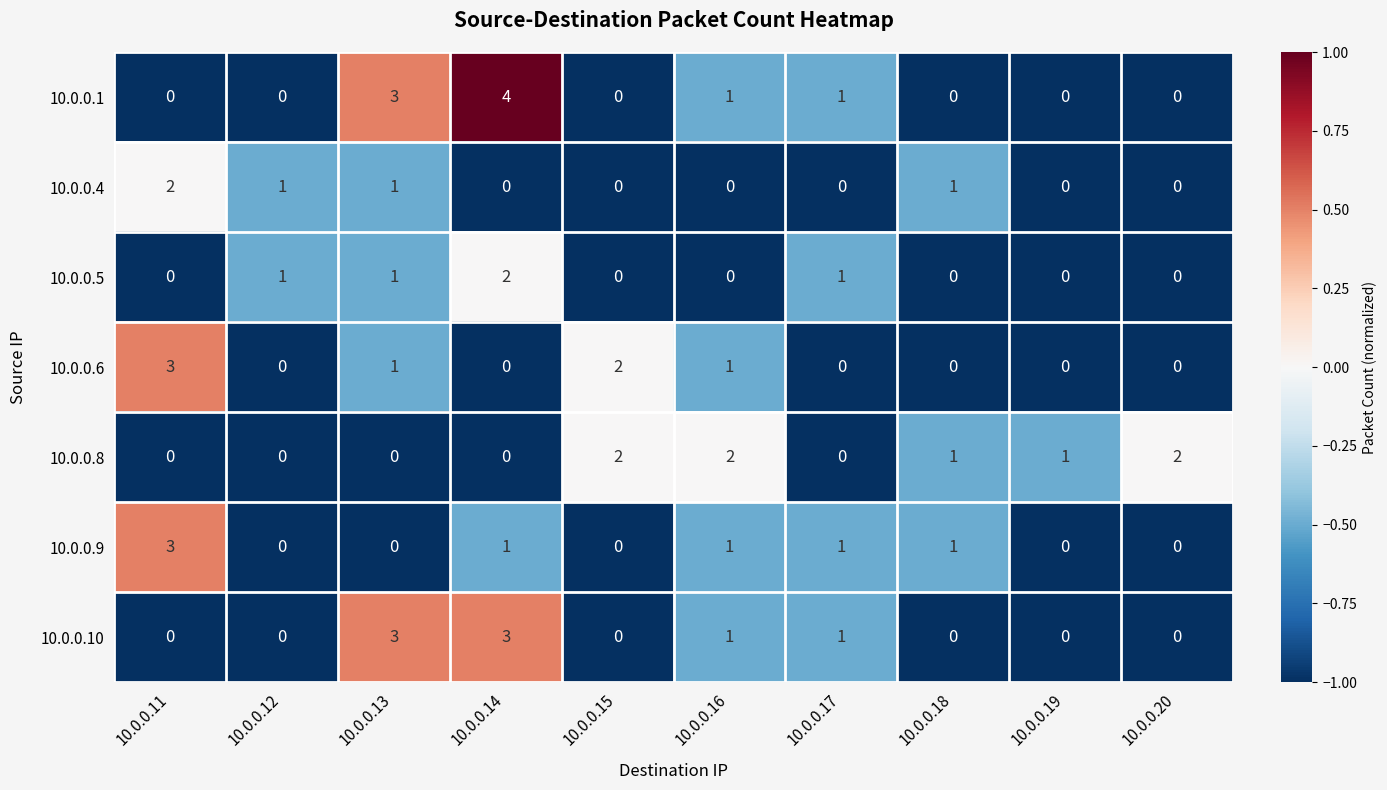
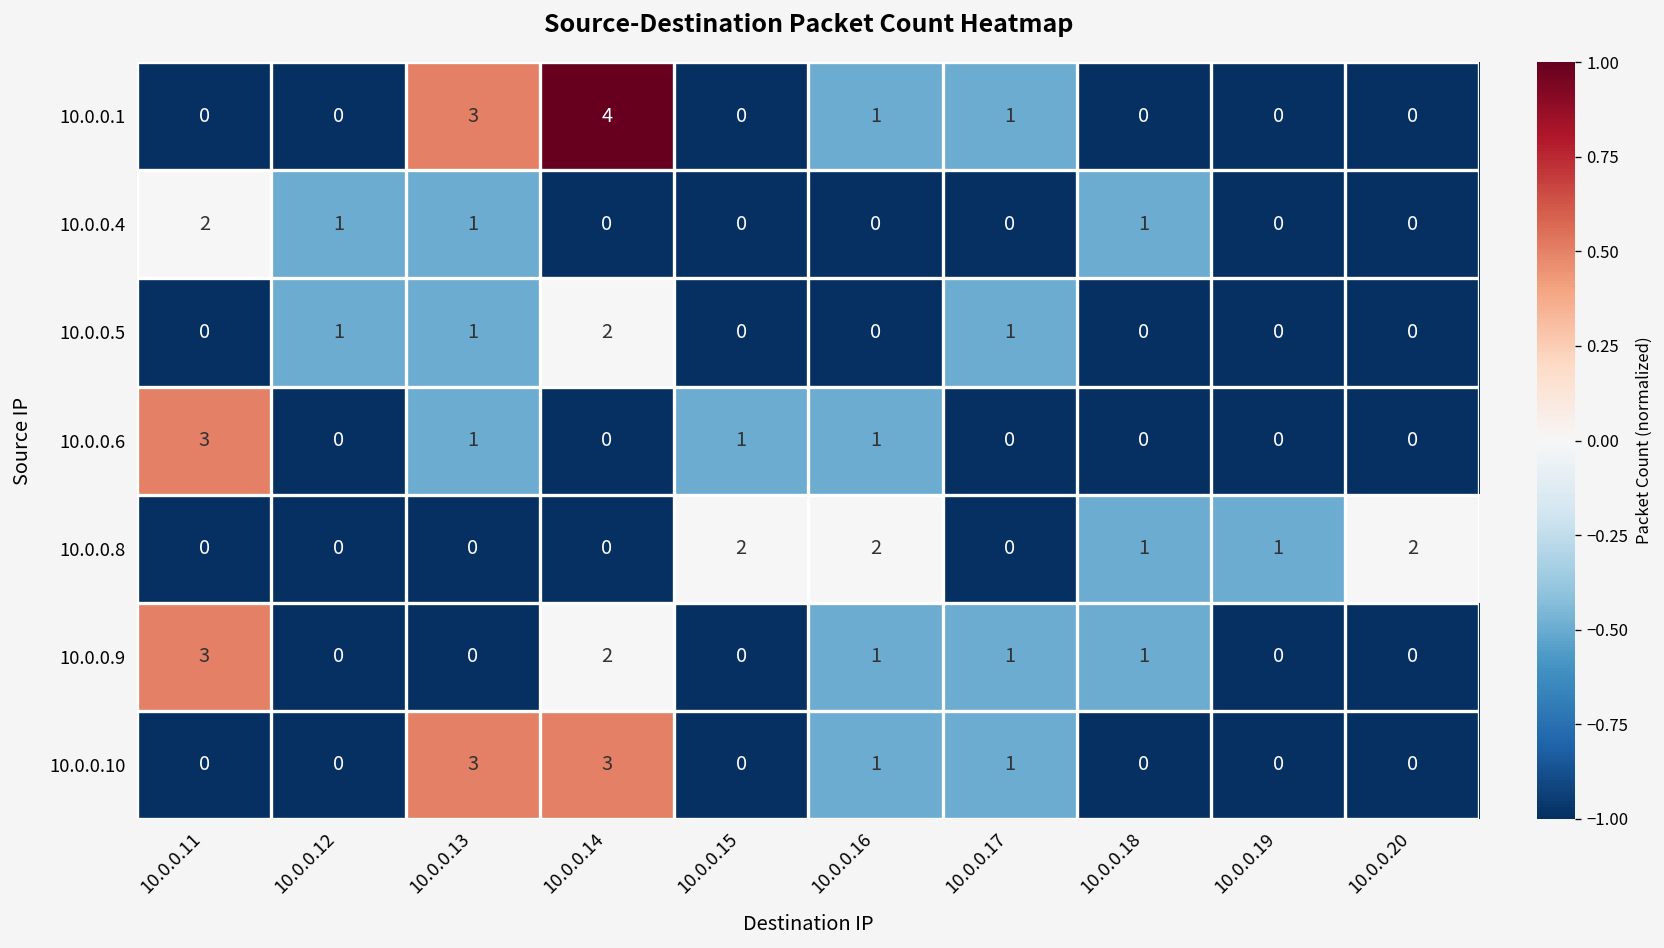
  {
    "10.0.0.1": {
      "10.0.0.11": 0,
      "10.0.0.12": 0,
      "10.0.0.13": 3,
      "10.0.0.14": 4,
      "10.0.0.15": 0,
      "10.0.0.16": 1,
      "10.0.0.17": 1,
      "10.0.0.18": 0,
      "10.0.0.19": 0,
      "10.0.0.20": 0
    },
    "10.0.0.4": {
      "10.0.0.11": 2,
      "10.0.0.12": 1,
      "10.0.0.13": 1,
      "10.0.0.14": 0,
      "10.0.0.15": 0,
      "10.0.0.16": 0,
      "10.0.0.17": 0,
      "10.0.0.18": 1,
      "10.0.0.19": 0,
      "10.0.0.20": 0
    },
    "10.0.0.5": {
      "10.0.0.11": 0,
      "10.0.0.12": 1,
      "10.0.0.13": 1,
      "10.0.0.14": 2,
      "10.0.0.15": 0,
      "10.0.0.16": 0,
      "10.0.0.17": 1,
      "10.0.0.18": 0,
      "10.0.0.19": 0,
      "10.0.0.20": 0
    },
    "10.0.0.6": {
      "10.0.0.11": 3,
      "10.0.0.12": 0,
      "10.0.0.13": 1,
      "10.0.0.14": 0,
-     "10.0.0.15": 2,
+     "10.0.0.15": 1,
      "10.0.0.16": 1,
      "10.0.0.17": 0,
      "10.0.0.18": 0,
      "10.0.0.19": 0,
      "10.0.0.20": 0
    },
    "10.0.0.8": {
      "10.0.0.11": 0,
      "10.0.0.12": 0,
      "10.0.0.13": 0,
      "10.0.0.14": 0,
      "10.0.0.15": 2,
      "10.0.0.16": 2,
      "10.0.0.17": 0,
      "10.0.0.18": 1,
      "10.0.0.19": 1,
      "10.0.0.20": 2
    },
    "10.0.0.9": {
      "10.0.0.11": 3,
      "10.0.0.12": 0,
      "10.0.0.13": 0,
-     "10.0.0.14": 1,
+     "10.0.0.14": 2,
      "10.0.0.15": 0,
      "10.0.0.16": 1,
      "10.0.0.17": 1,
      "10.0.0.18": 1,
      "10.0.0.19": 0,
      "10.0.0.20": 0
    },
    "10.0.0.10": {
      "10.0.0.11": 0,
      "10.0.0.12": 0,
      "10.0.0.13": 3,
      "10.0.0.14": 3,
      "10.0.0.15": 0,
      "10.0.0.16": 1,
      "10.0.0.17": 1,
      "10.0.0.18": 0,
      "10.0.0.19": 0,
      "10.0.0.20": 0
    }
  }
